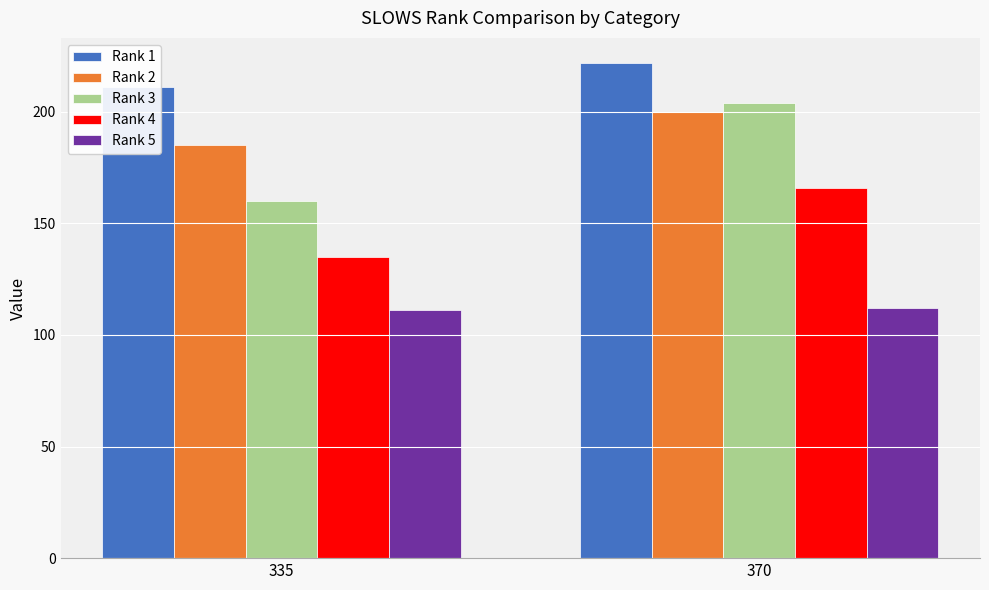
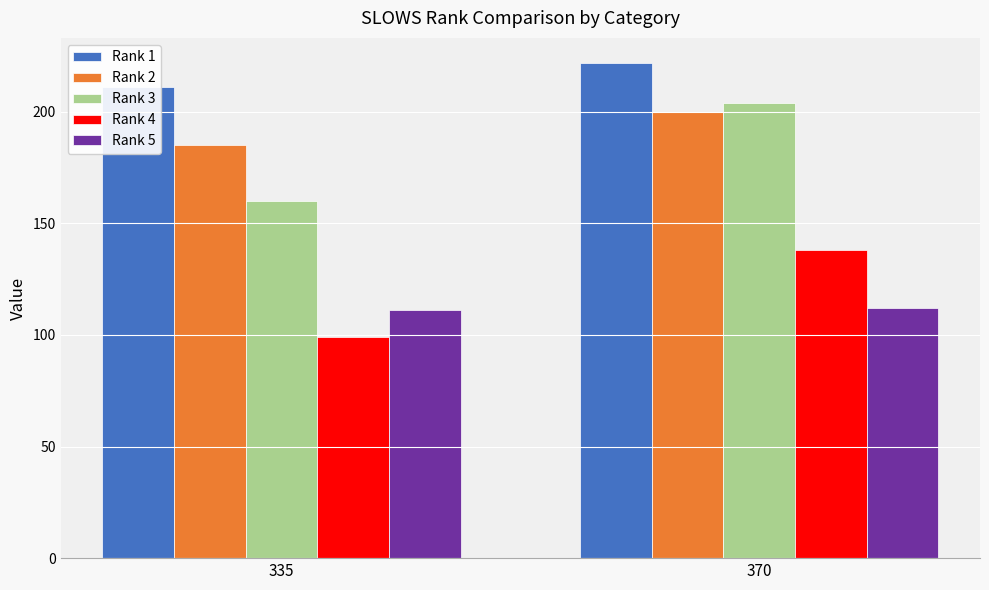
  {
    "Rank 1": {
      "370": 222
    },
    "Rank 2": {
      "335": 185,
      "370": 200
    },
    "Rank 3": {
      "335": 160,
      "370": 204
    },
    "Rank 4": {
-     "335": 135,
-     "370": 166
+     "335": 99,
+     "370": 138
    },
    "Rank 5": {
      "335": 111,
      "370": 112
    }
  }
